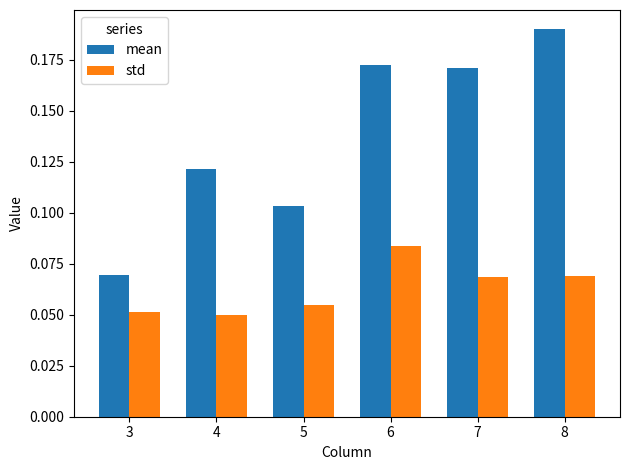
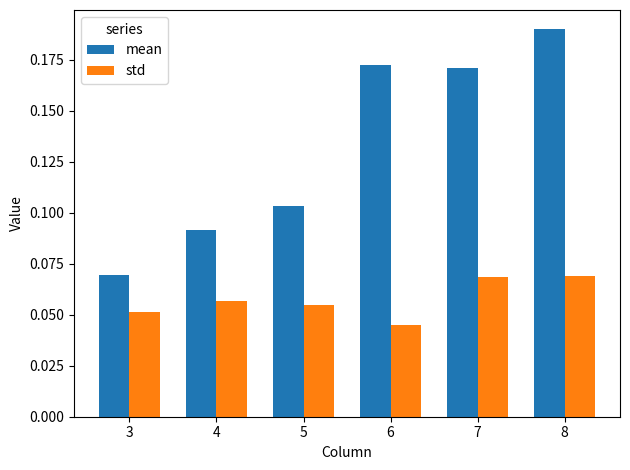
  {
    "mean": {
      "3": 0.070,
-     "4": 0.121,
+     "4": 0.091,
      "5": 0.104,
      "6": 0.173,
      "7": 0.171,
      "8": 0.190
    },
    "std": {
      "3": 0.051,
-     "4": 0.050,
+     "4": 0.057,
      "5": 0.055,
-     "6": 0.084,
+     "6": 0.045,
      "7": 0.068,
      "8": 0.069
    }
  }
